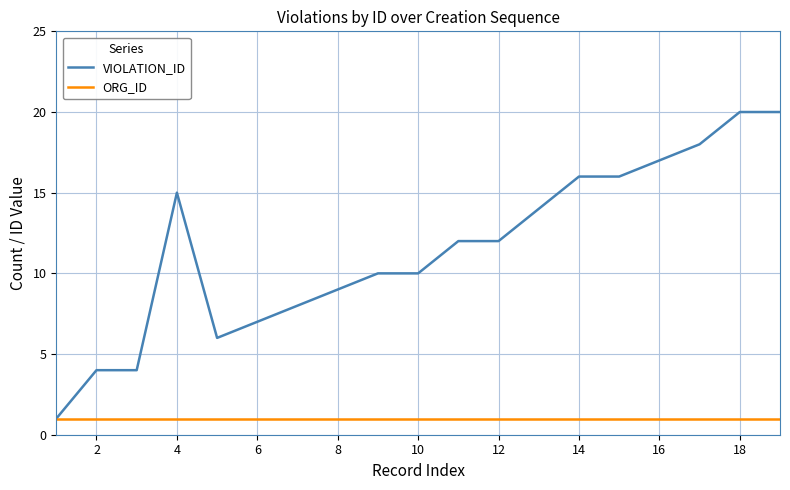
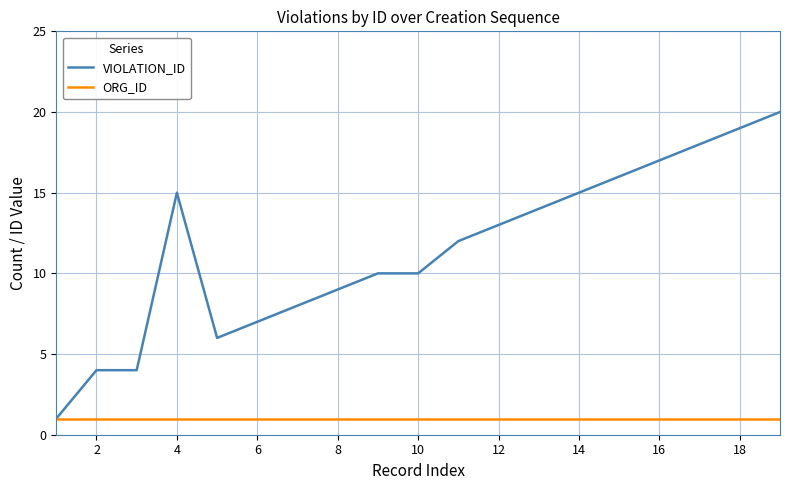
  {
    "VIOLATION_ID": {
      "2": 4,
      "4": 15,
      "6": 7,
      "8": 9,
      "10": 10,
-     "12": 12,
-     "14": 16,
+     "12": 13,
+     "14": 15,
      "16": 17,
-     "18": 20
+     "18": 19
    },
    "ORG_ID": {
      "2": 1,
      "4": 1,
      "6": 1,
      "8": 1,
      "10": 1,
      "12": 1,
      "14": 1,
      "16": 1,
      "18": 1
    }
  }
